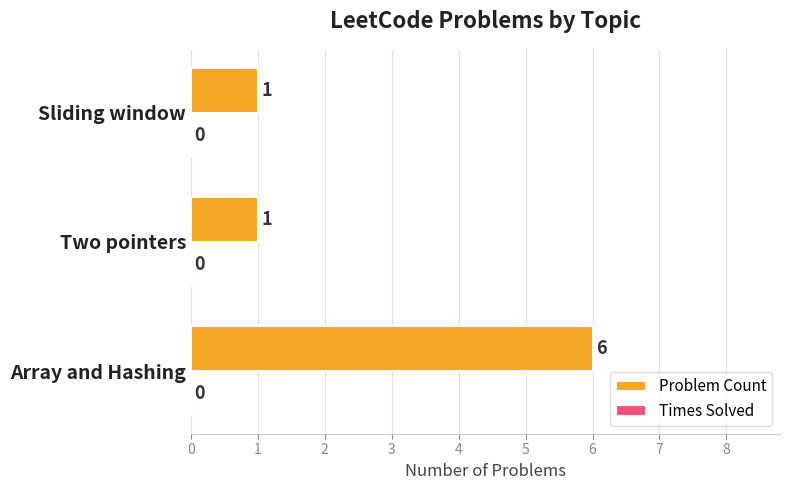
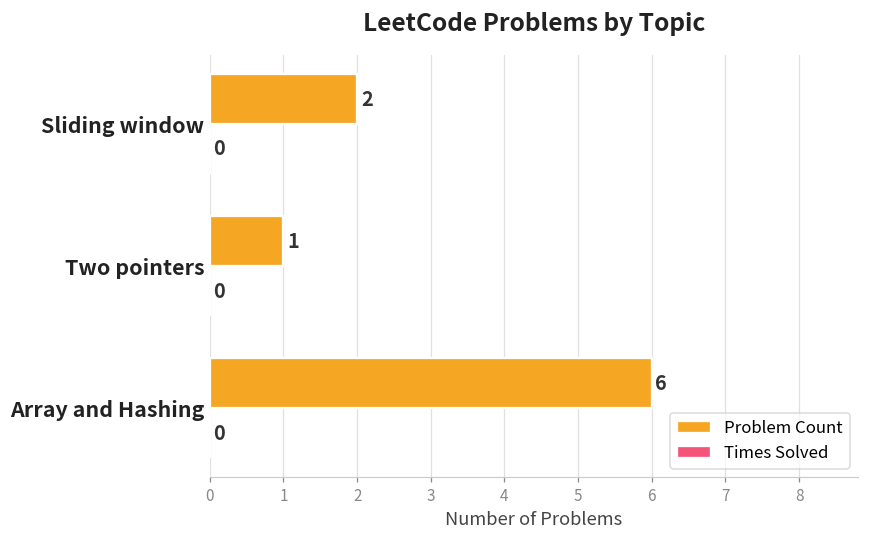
  {
    "Problem Count": {
-     "Sliding window": 1,
+     "Sliding window": 2,
      "Two pointers": 1,
      "Array and Hashing": 6
    },
    "Times Solved": {
      "Sliding window": 0,
      "Two pointers": 0,
      "Array and Hashing": 0
    }
  }
